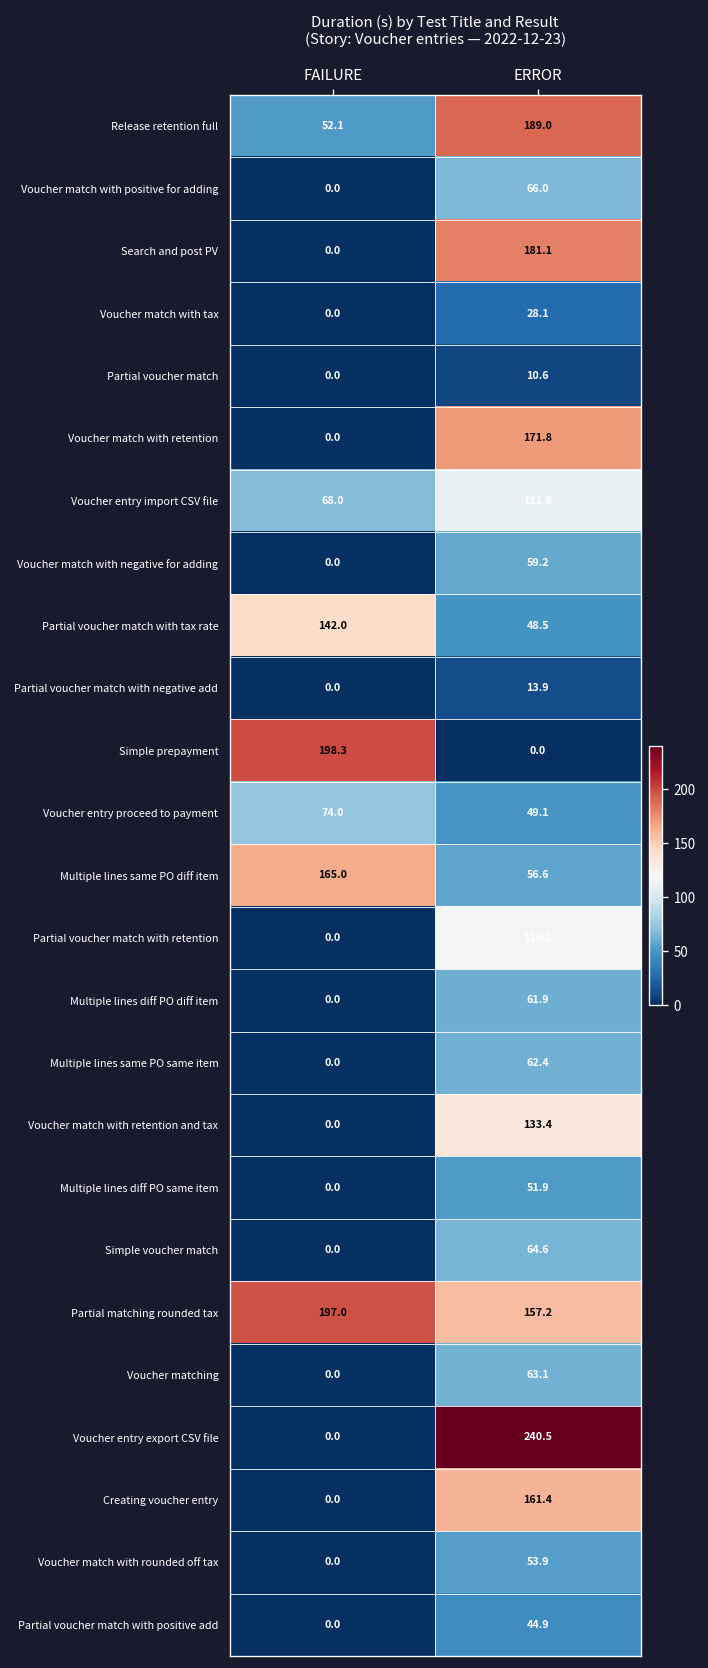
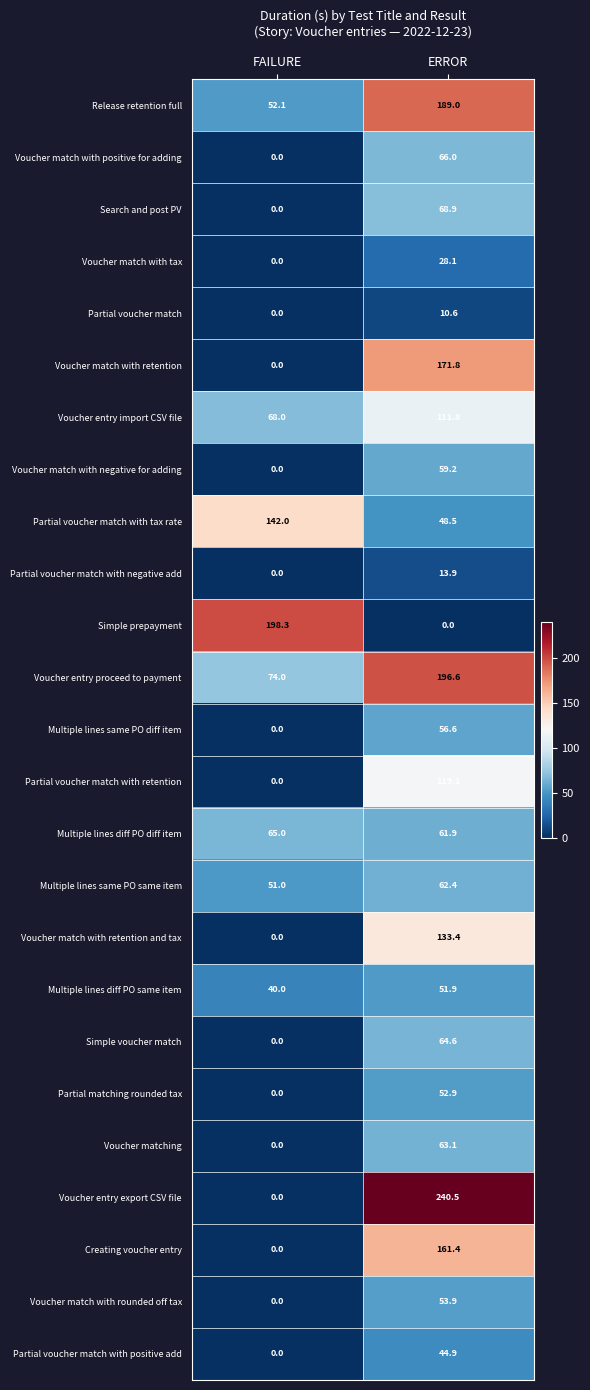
  {
    "Release retention full": {
      "FAILURE": 52.1,
      "ERROR": 189.0
    },
    "Voucher match with positive for adding": {
      "FAILURE": 0.0,
      "ERROR": 66.0
    },
    "Search and post PV": {
      "FAILURE": 0.0,
-     "ERROR": 181.1
+     "ERROR": 68.9
    },
    "Voucher match with tax": {
      "FAILURE": 0.0,
      "ERROR": 28.1
    },
    "Partial voucher match": {
      "FAILURE": 0.0,
      "ERROR": 10.6
    },
    "Voucher match with retention": {
      "FAILURE": 0.0,
      "ERROR": 171.8
    },
    "Voucher entry import CSV file": {
      "FAILURE": 68.0
    },
    "Voucher match with negative for adding": {
      "FAILURE": 0.0,
      "ERROR": 59.2
    },
    "Partial voucher match with tax rate": {
      "FAILURE": 142.0,
      "ERROR": 48.5
    },
    "Partial voucher match with negative add": {
      "FAILURE": 0.0,
      "ERROR": 13.9
    },
    "Simple prepayment": {
      "FAILURE": 198.3,
      "ERROR": 0.0
    },
    "Voucher entry proceed to payment": {
      "FAILURE": 74.0,
-     "ERROR": 49.1
+     "ERROR": 196.6
    },
    "Multiple lines same PO diff item": {
-     "FAILURE": 165.0,
+     "FAILURE": 0.0,
      "ERROR": 56.6
    },
    "Partial voucher match with retention": {
      "FAILURE": 0.0
    },
    "Multiple lines diff PO diff item": {
-     "FAILURE": 0.0,
+     "FAILURE": 65.0,
      "ERROR": 61.9
    },
    "Multiple lines same PO same item": {
-     "FAILURE": 0.0,
+     "FAILURE": 51.0,
      "ERROR": 62.4
    },
    "Voucher match with retention and tax": {
      "FAILURE": 0.0,
      "ERROR": 133.4
    },
    "Multiple lines diff PO same item": {
-     "FAILURE": 0.0,
+     "FAILURE": 40.0,
      "ERROR": 51.9
    },
    "Simple voucher match": {
      "FAILURE": 0.0,
      "ERROR": 64.6
    },
    "Partial matching rounded tax": {
-     "FAILURE": 197.0,
-     "ERROR": 157.2
+     "FAILURE": 0.0,
+     "ERROR": 52.9
    },
    "Voucher matching": {
      "FAILURE": 0.0,
      "ERROR": 63.1
    },
    "Voucher entry export CSV file": {
      "FAILURE": 0.0,
      "ERROR": 240.5
    },
    "Creating voucher entry": {
      "FAILURE": 0.0,
      "ERROR": 161.4
    },
    "Voucher match with rounded off tax": {
      "FAILURE": 0.0,
      "ERROR": 53.9
    },
    "Partial voucher match with positive add": {
      "FAILURE": 0.0,
      "ERROR": 44.9
    }
  }
